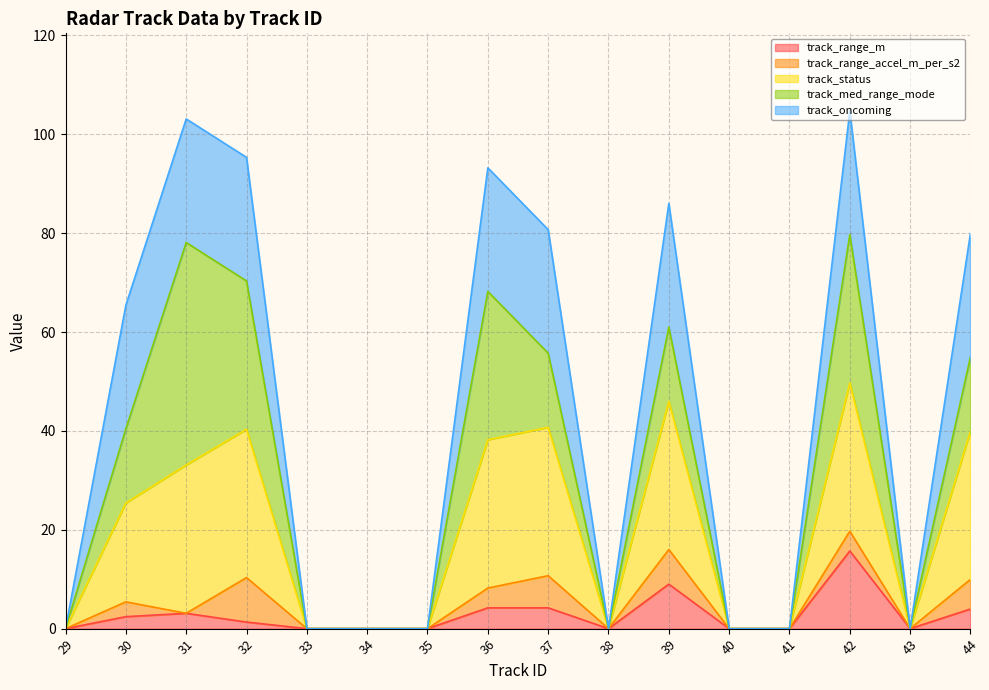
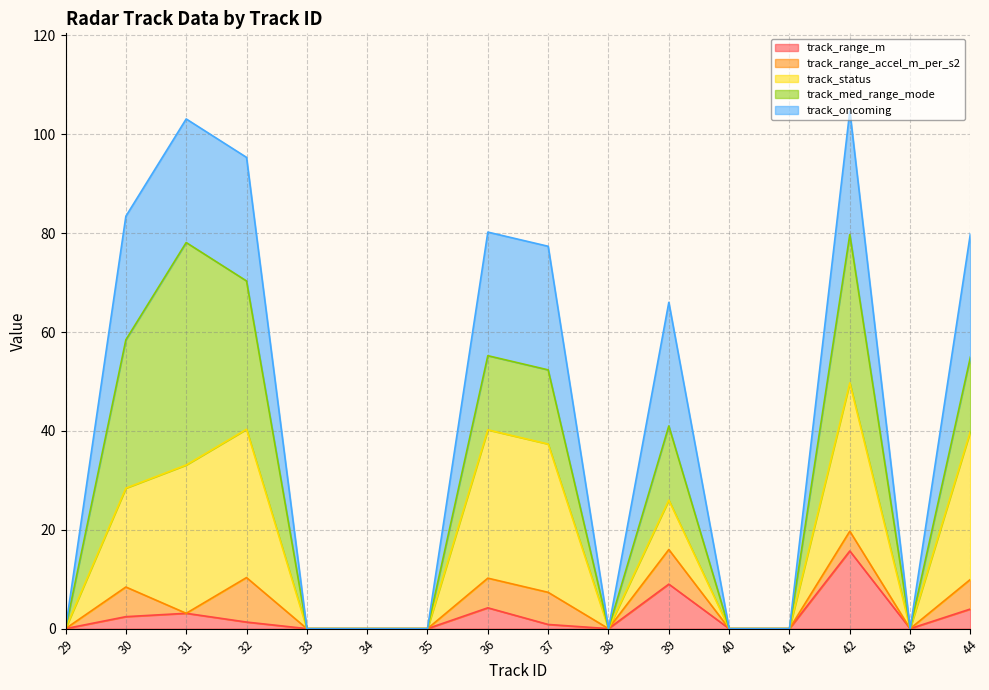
  {
    "track_range_m": {
      "30": 2,
      "32": 1,
      "36": 4,
-     "37": 4,
+     "37": 1,
      "39": 9,
      "42": 16,
      "44": 4
    },
    "track_range_accel_m_per_s2": {
-     "30": 3,
+     "30": 6,
      "32": 9,
-     "36": 4,
+     "36": 6,
      "37": 7,
      "39": 7,
      "42": 4,
      "44": 6
    },
    "track_status": {
      "30": 20,
      "31": 30,
      "32": 30,
      "36": 30,
      "37": 30,
-     "39": 30,
+     "39": 10,
      "42": 30,
      "44": 30
    },
    "track_med_range_mode": {
-     "30": 15,
+     "30": 30,
      "31": 45,
      "32": 30,
-     "36": 30,
+     "36": 15,
      "37": 15,
      "39": 15,
      "42": 30,
      "44": 15
    },
    "track_oncoming": {
      "30": 25,
      "31": 25,
      "32": 25,
      "36": 25,
      "37": 25,
      "39": 25,
      "44": 25
    }
  }
